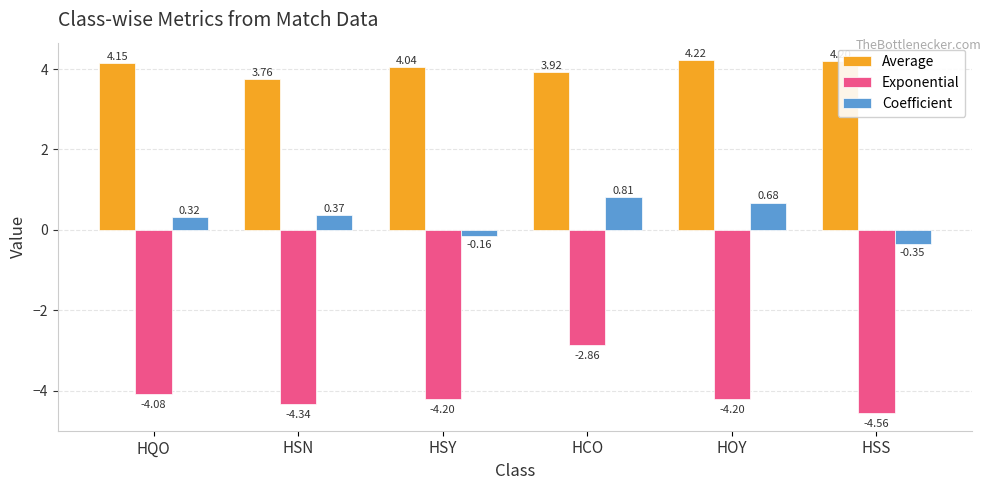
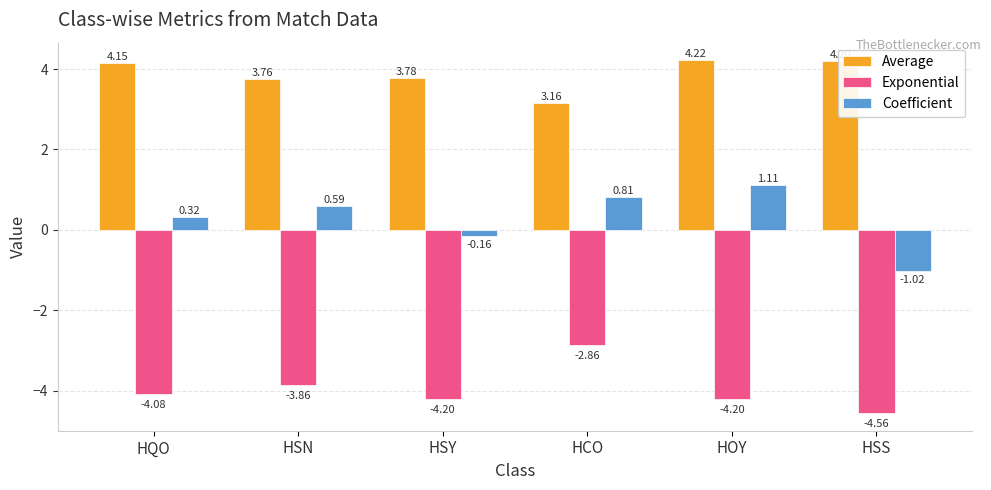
  {
    "Average": {
      "HQO": 4.15,
      "HSN": 3.76,
-     "HSY": 4.04,
-     "HCO": 3.92,
+     "HSY": 3.78,
+     "HCO": 3.16,
      "HOY": 4.22
    },
    "Exponential": {
      "HQO": -4.08,
-     "HSN": -4.34,
+     "HSN": -3.86,
      "HSY": -4.20,
      "HCO": -2.86,
      "HOY": -4.20,
      "HSS": -4.56
    },
    "Coefficient": {
      "HQO": 0.32,
-     "HSN": 0.37,
+     "HSN": 0.59,
      "HSY": -0.16,
      "HCO": 0.81,
-     "HOY": 0.68,
-     "HSS": -0.35
+     "HOY": 1.11,
+     "HSS": -1.02
    }
  }
